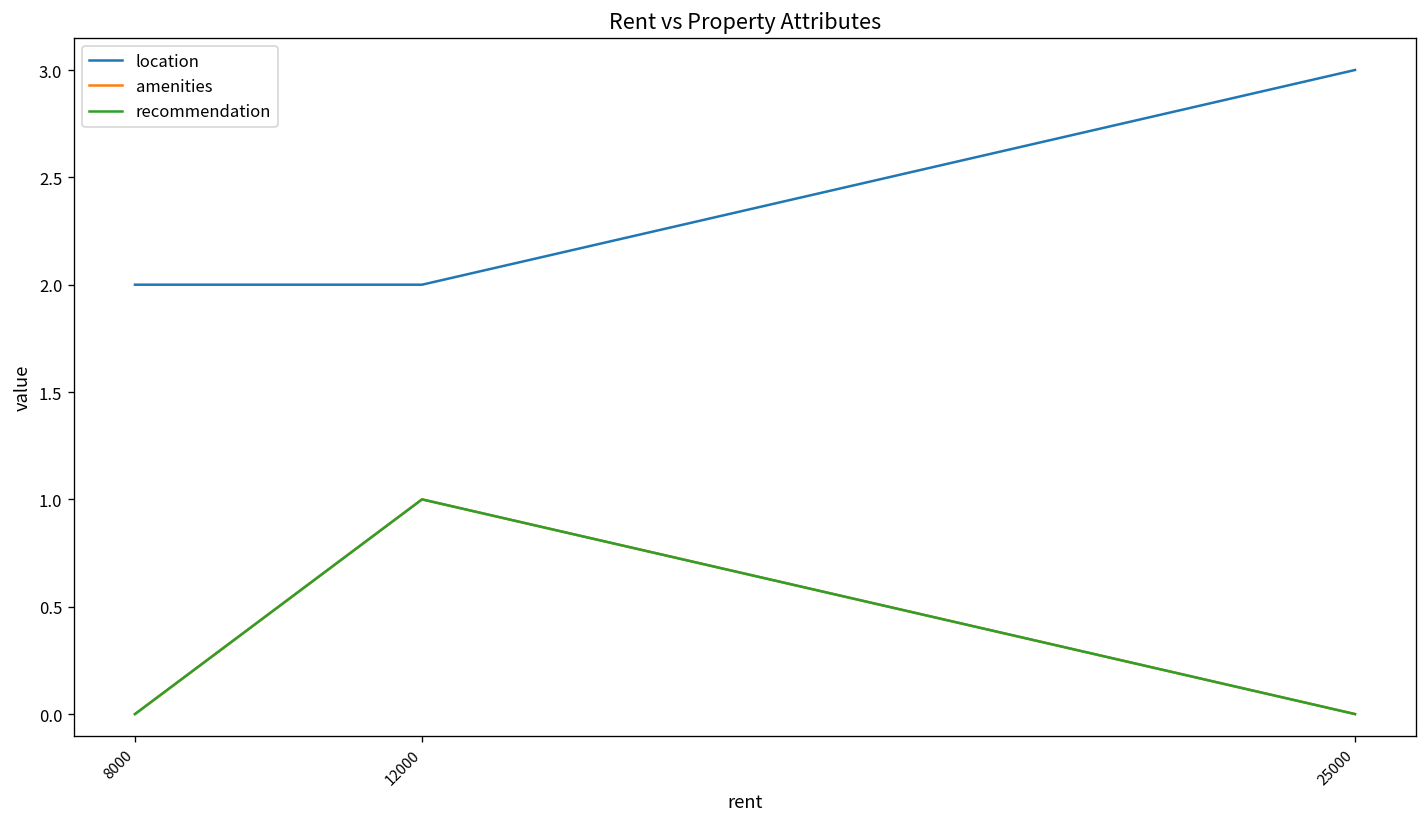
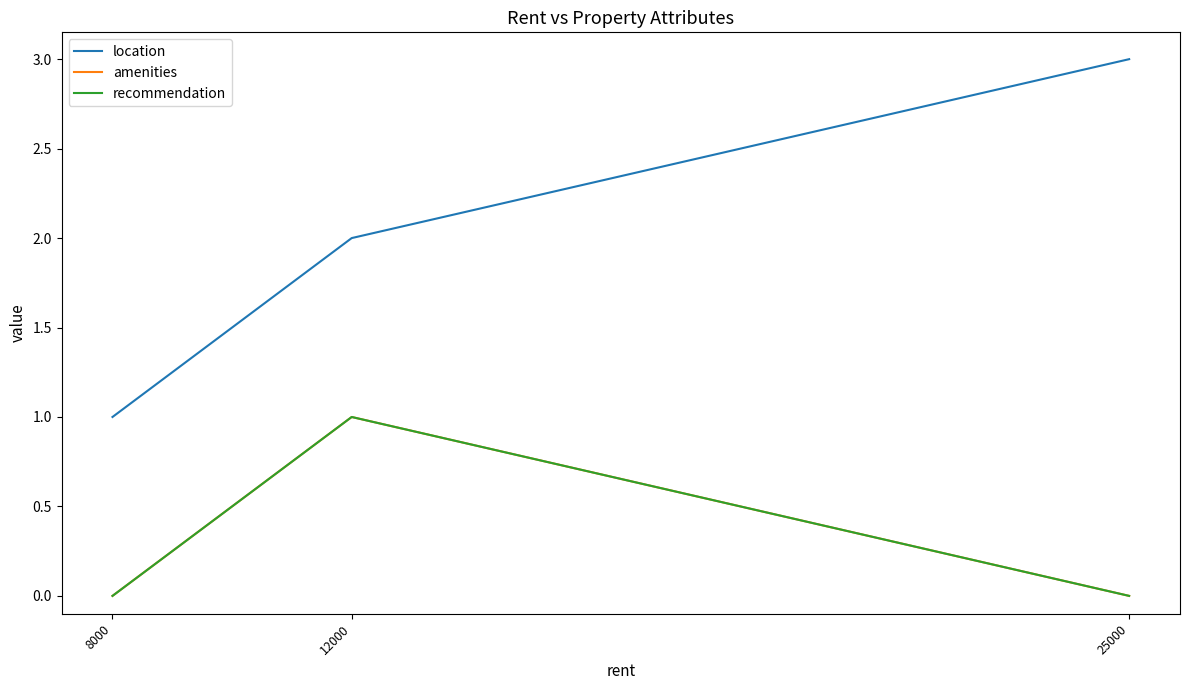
  {
    "location": {
-     "8000": 2,
+     "8000": 1,
      "12000": 2,
      "25000": 3
    },
    "recommendation": {
      "8000": 0,
      "12000": 1,
      "25000": 0
    }
  }
